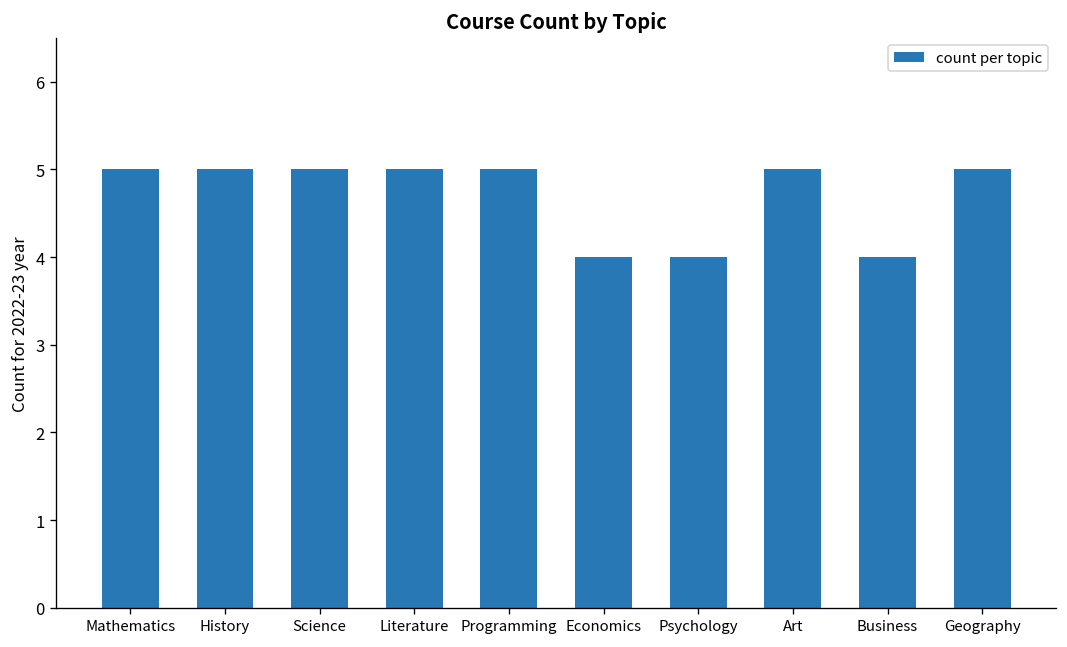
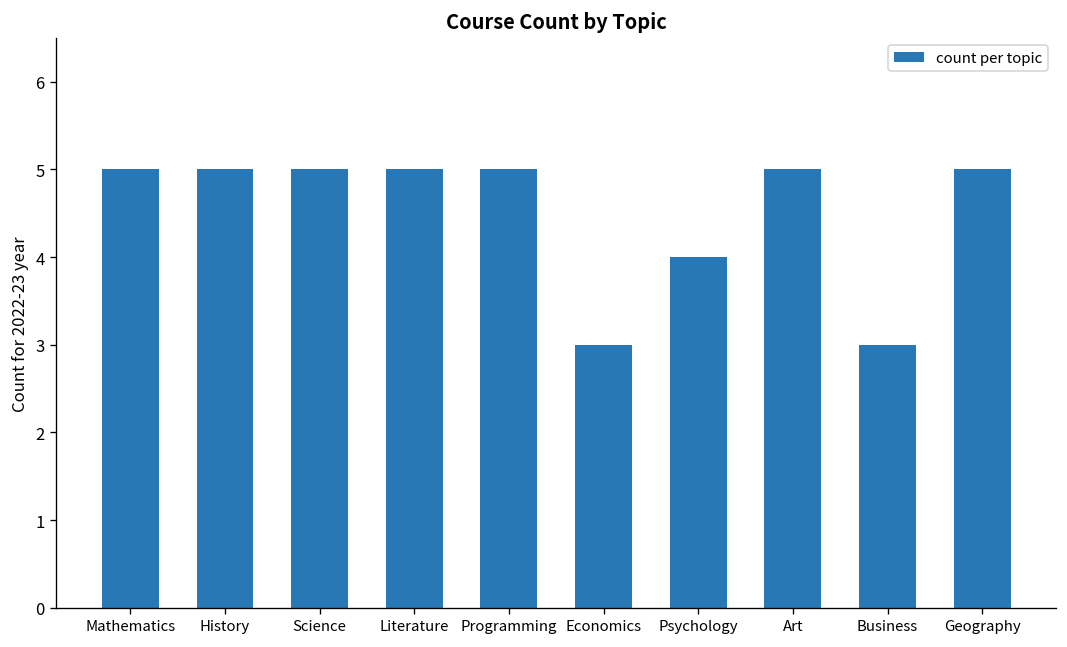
  {
    "Mathematics": 5,
    "History": 5,
    "Science": 5,
    "Literature": 5,
    "Programming": 5,
-   "Economics": 4,
+   "Economics": 3,
    "Psychology": 4,
    "Art": 5,
-   "Business": 4,
+   "Business": 3,
    "Geography": 5
  }
